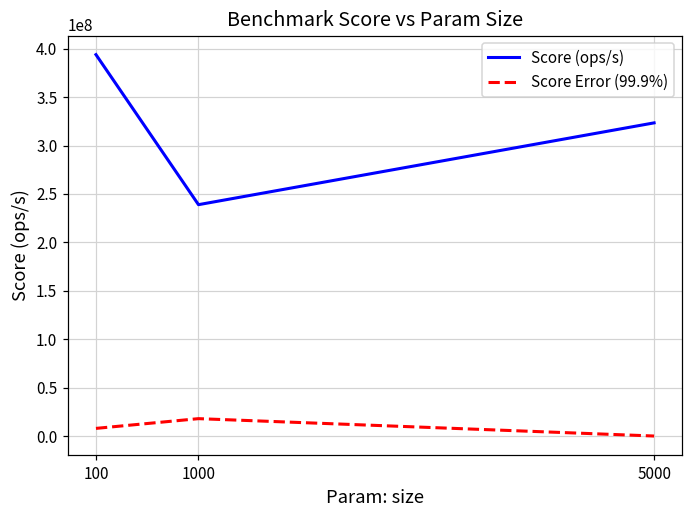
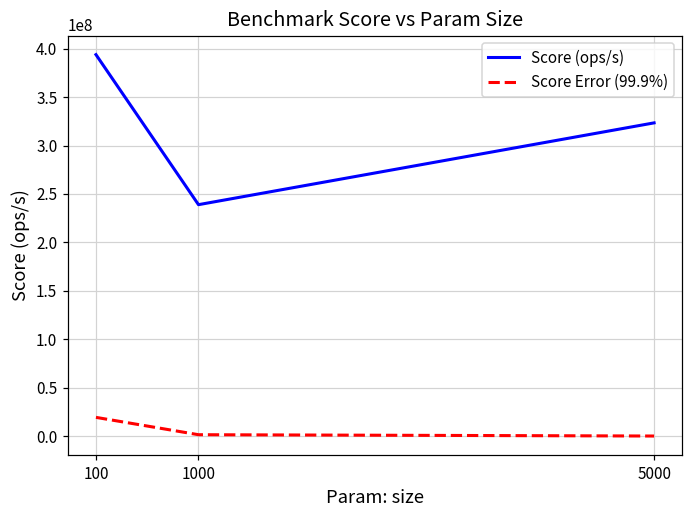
  {
    "Score (ops/s)": {
      "100": 390000000,
      "1000": 240000000,
      "5000": 320000000
    },
    "Score Error (99.9%)": {
-     "100": 10000000,
-     "1000": 20000000,
+     "100": 20000000,
+     "1000": 0,
      "5000": 0
    }
  }
